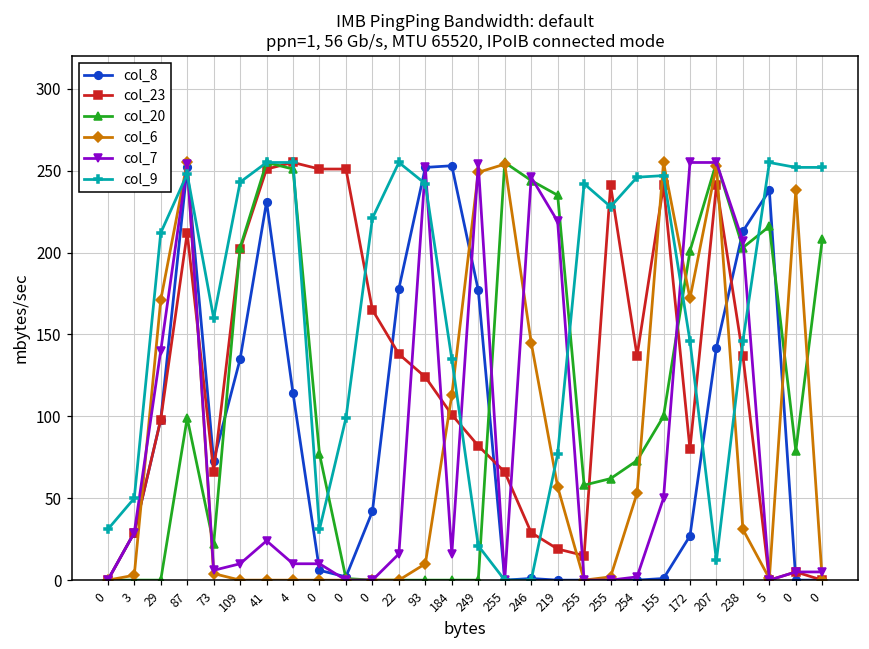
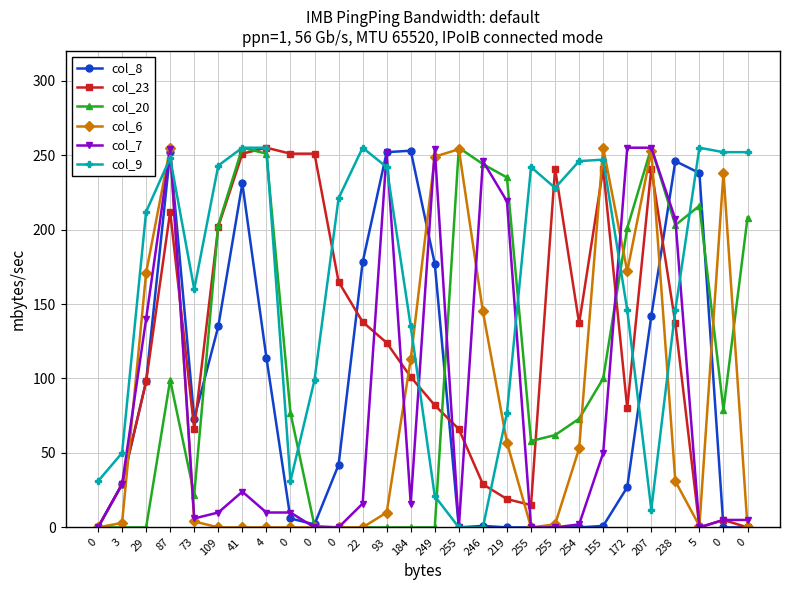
  {
    "col_8": {
      "87": 252,
      "73": 73,
      "109": 135,
      "41": 231,
      "4": 114,
      "22": 178,
      "184": 253,
      "249": 177,
      "219": 0,
      "254": 0,
      "155": 1,
      "172": 27,
      "207": 142,
-     "238": 213,
+     "238": 246,
      "5": 238
    },
    "col_23": {
      "87": 212,
      "73": 66,
      "41": 251,
      "22": 138,
      "93": 124,
      "184": 101,
      "249": 82,
      "246": 29,
      "219": 19,
      "254": 137,
      "155": 241,
      "172": 80,
      "207": 241,
      "238": 137
    },
    "col_20": {
      "3": 0,
      "29": 0,
      "87": 99,
      "73": 22,
      "4": 251,
      "93": 0,
      "184": 0,
      "249": 0,
      "246": 244,
      "219": 235,
      "254": 73,
      "155": 100,
      "172": 201,
      "238": 203,
      "5": 216
    },
    "col_6": {
      "3": 3,
      "29": 171,
      "73": 4,
      "109": 0,
      "41": 0,
      "4": 0,
      "93": 10,
      "184": 113,
      "249": 249,
      "246": 145,
      "219": 57,
      "254": 53,
      "155": 255,
      "172": 172,
      "207": 253,
      "238": 31
    },
    "col_7": {
      "29": 140,
      "73": 6,
      "109": 10,
      "41": 24,
      "4": 10,
      "22": 16,
      "184": 16,
      "249": 254,
      "246": 246,
      "219": 219,
      "254": 2,
      "155": 50,
      "172": 255,
      "238": 207
    },
    "col_9": {
      "3": 50,
      "29": 212,
      "87": 248,
      "73": 160,
      "109": 243,
      "22": 255,
      "93": 242,
      "184": 135,
      "249": 21,
      "219": 77,
      "254": 246,
      "155": 247,
      "172": 146,
      "207": 12,
      "238": 146,
      "5": 255
    }
  }
